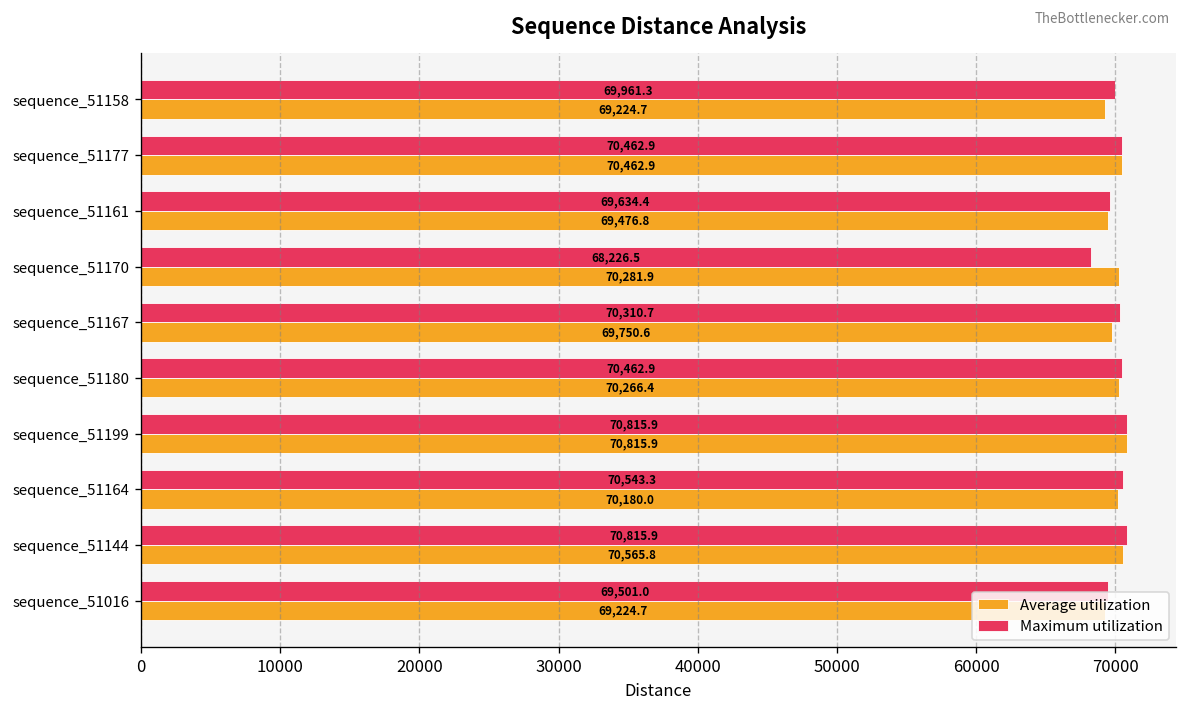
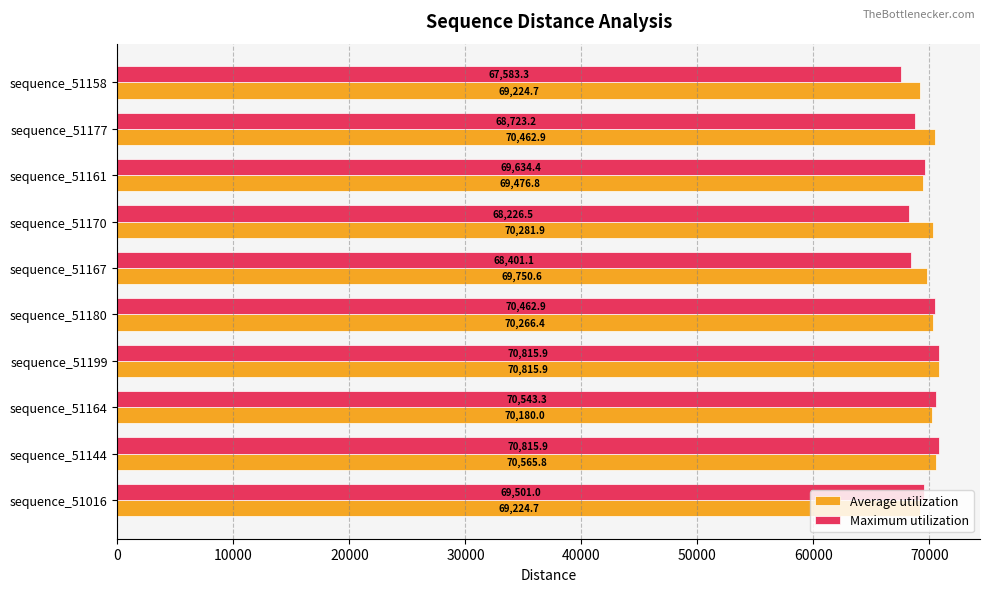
  {
    "Average utilization": {
      "sequence_51158": "69,224.7",
      "sequence_51177": "70,462.9",
      "sequence_51161": "69,476.8",
      "sequence_51170": "70,281.9",
      "sequence_51167": "69,750.6",
      "sequence_51180": "70,266.4",
      "sequence_51199": "70,815.9",
      "sequence_51164": "70,180.0",
      "sequence_51144": "70,565.8"
    },
    "Maximum utilization": {
-     "sequence_51158": "69,961.3",
-     "sequence_51177": "70,462.9",
+     "sequence_51158": "67,583.3",
+     "sequence_51177": "68,723.2",
      "sequence_51161": "69,634.4",
      "sequence_51170": "68,226.5",
-     "sequence_51167": "70,310.7",
+     "sequence_51167": "68,401.1",
      "sequence_51180": "70,462.9",
      "sequence_51199": "70,815.9",
      "sequence_51164": "70,543.3",
      "sequence_51144": "70,815.9"
    }
  }
